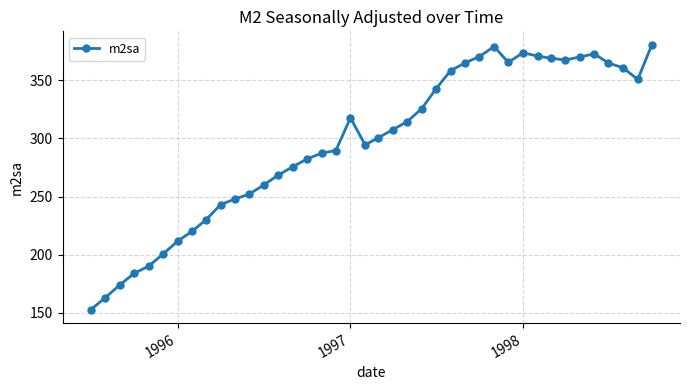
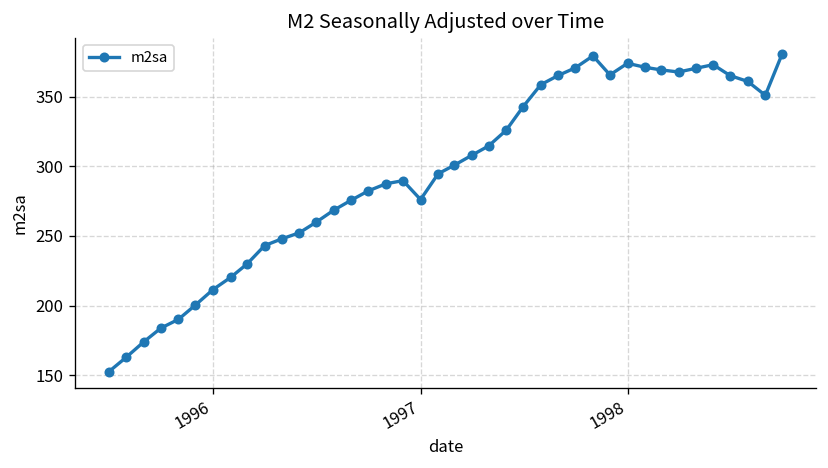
  {
    "1996": 211,
-   "1997": 318,
+   "1997": 276,
    "1998": 374
  }
